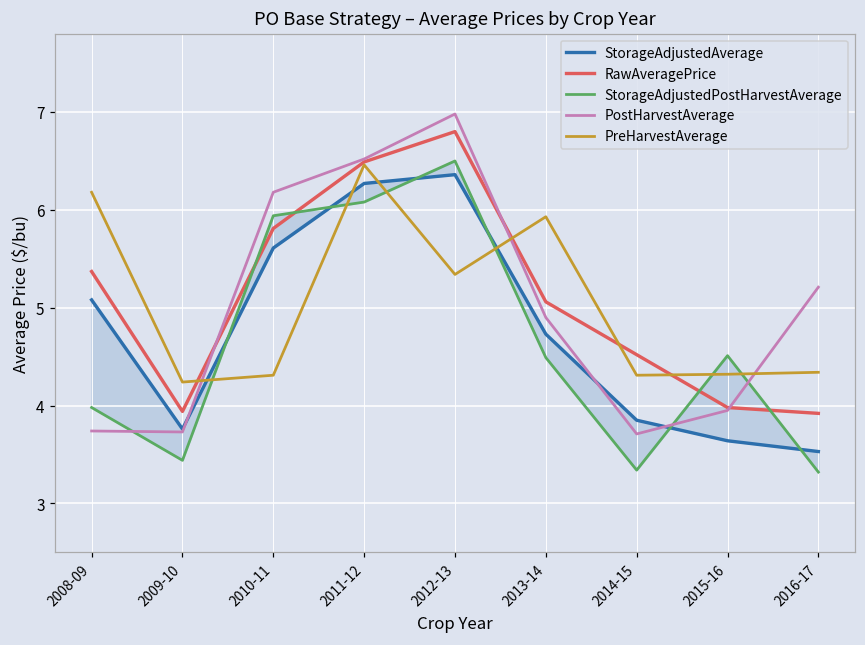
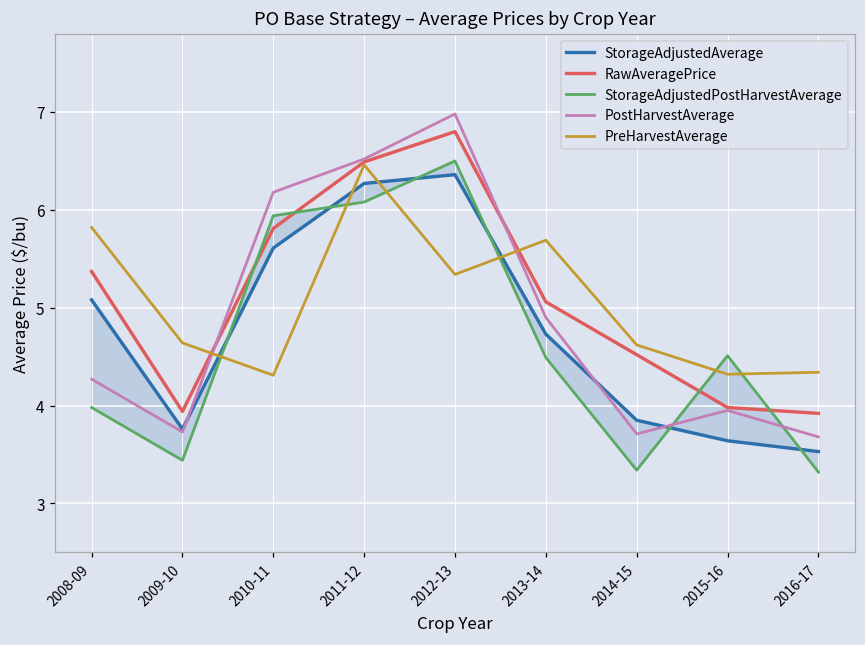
  {
    "RawAveragePrice": {
      "2008-09": 5.4,
      "2009-10": 3.9,
      "2010-11": 5.8,
      "2011-12": 6.5,
      "2012-13": 6.8,
      "2013-14": 5.1,
      "2014-15": 4.5,
      "2015-16": 4.0,
      "2016-17": 3.9
    },
    "StorageAdjustedPostHarvestAverage": {
      "2008-09": 4.0,
      "2009-10": 3.4,
      "2011-12": 6.1,
      "2013-14": 4.5,
      "2014-15": 3.3,
      "2016-17": 3.3
    },
    "PostHarvestAverage": {
-     "2008-09": 3.7,
+     "2008-09": 4.3,
      "2009-10": 3.7,
      "2010-11": 6.2,
      "2011-12": 6.5,
      "2012-13": 7.0,
      "2013-14": 4.9,
      "2014-15": 3.7,
      "2015-16": 4.0,
-     "2016-17": 5.2
+     "2016-17": 3.7
    },
    "PreHarvestAverage": {
-     "2008-09": 6.2,
-     "2009-10": 4.2,
+     "2008-09": 5.8,
+     "2009-10": 4.6,
      "2010-11": 4.3,
      "2011-12": 6.5,
      "2012-13": 5.3,
-     "2013-14": 5.9,
-     "2014-15": 4.3,
+     "2013-14": 5.7,
+     "2014-15": 4.6,
      "2015-16": 4.3,
      "2016-17": 4.3
    }
  }
